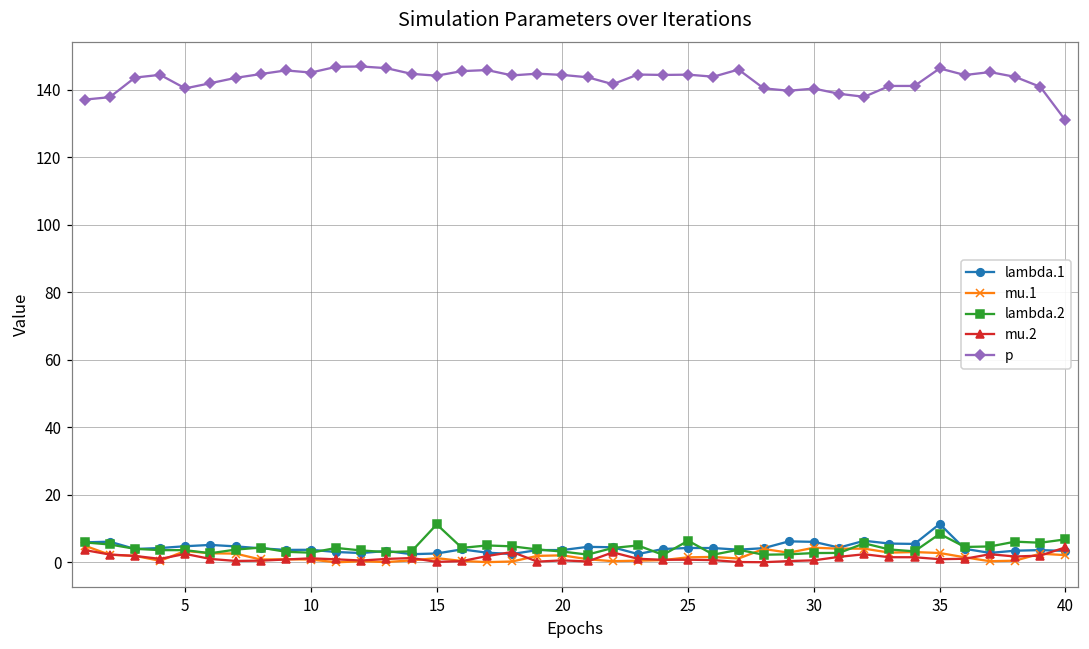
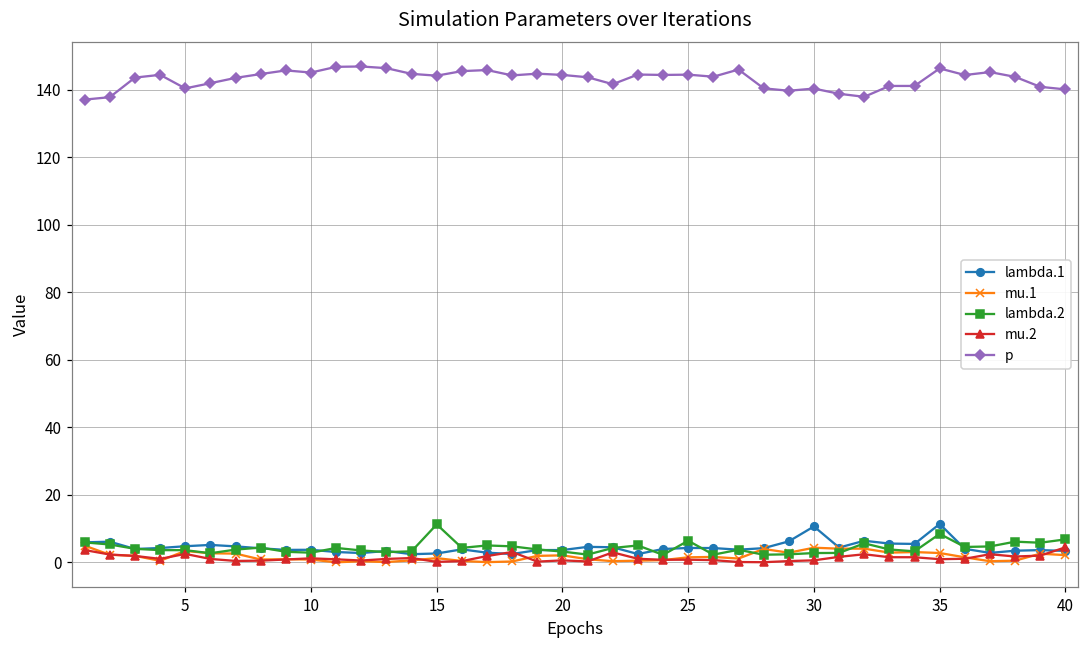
  {
    "lambda.1": {
      "5": 5,
      "10": 4,
      "15": 3,
      "25": 4,
-     "30": 6,
+     "30": 11,
      "35": 11,
      "40": 3
    },
    "mu.1": {
      "15": 1,
      "20": 2,
      "30": 4,
      "35": 3,
      "40": 2
    },
    "lambda.2": {
      "10": 3,
      "15": 11,
      "25": 6,
      "30": 3,
      "35": 8,
      "40": 7
    },
    "mu.2": {
      "5": 3,
      "15": 0,
      "20": 1,
      "30": 1,
      "35": 1,
      "40": 4
    },
    "p": {
      "5": 140,
      "10": 145,
      "15": 144,
      "20": 144,
      "25": 145,
      "30": 140,
      "35": 146,
-     "40": 131
+     "40": 140
    }
  }
